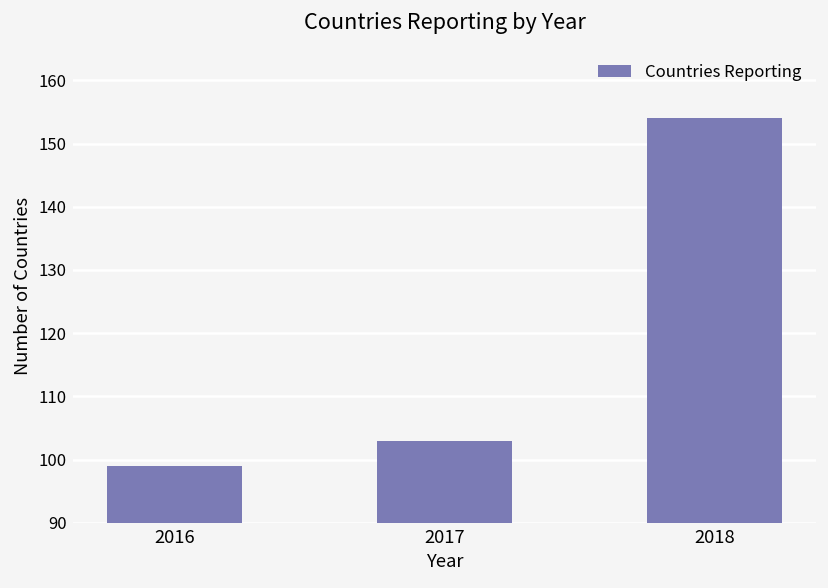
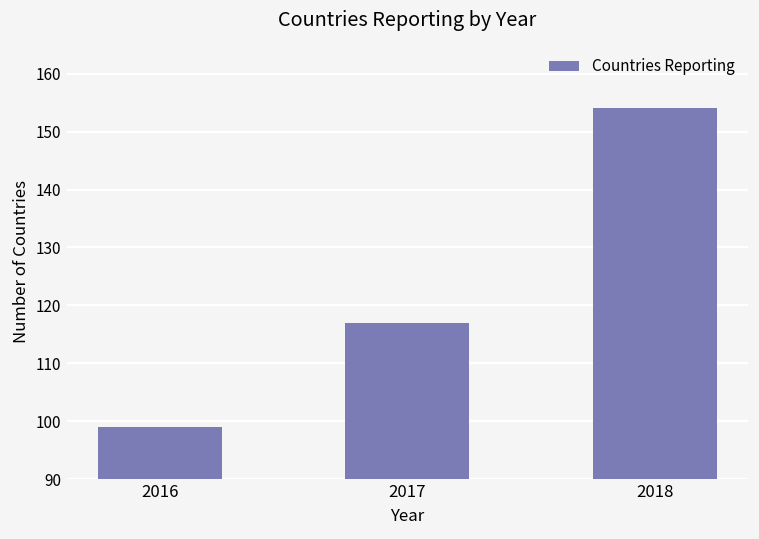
  {
    "2016": 99,
-   "2017": 103,
+   "2017": 117,
    "2018": 154
  }
